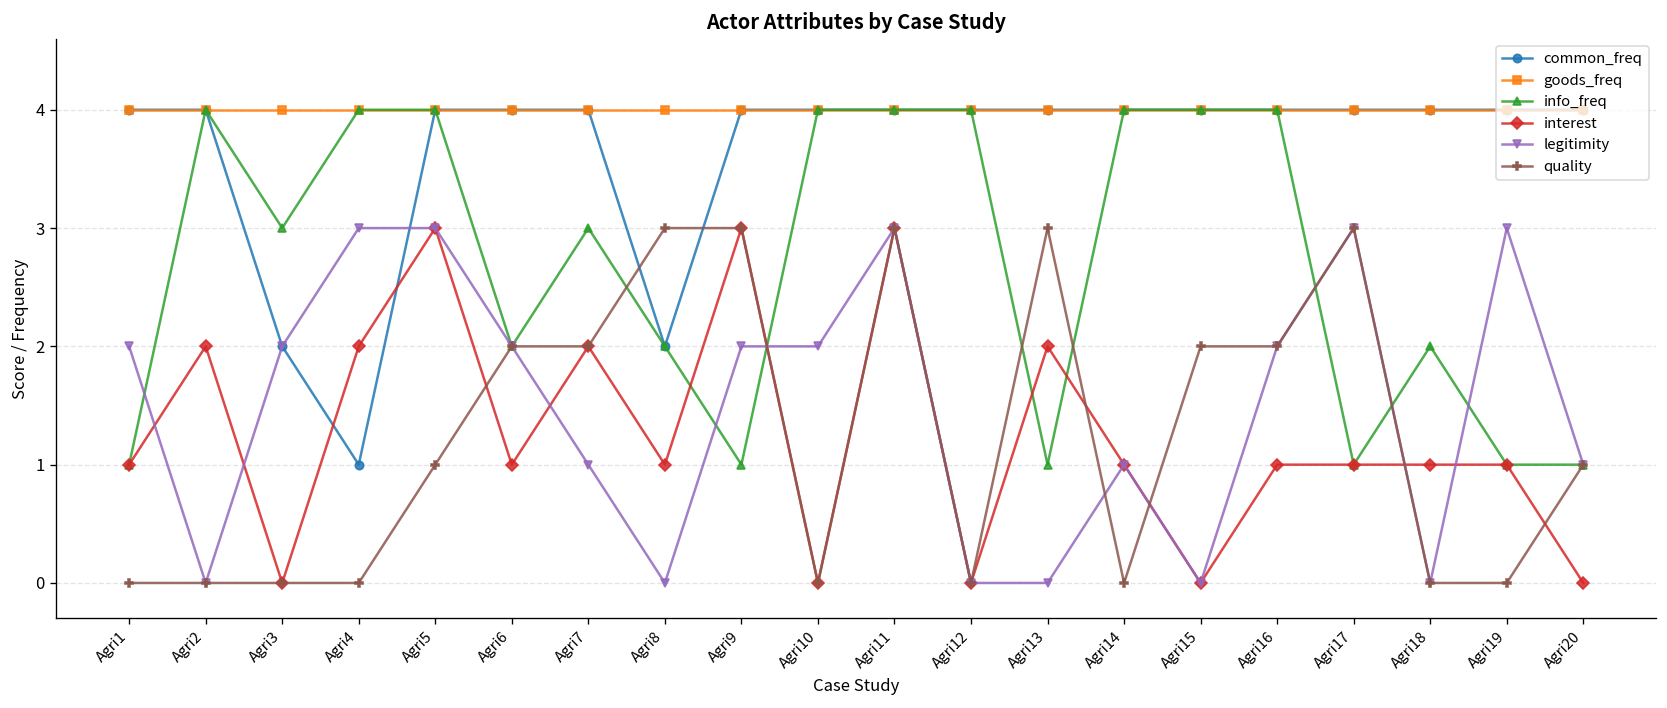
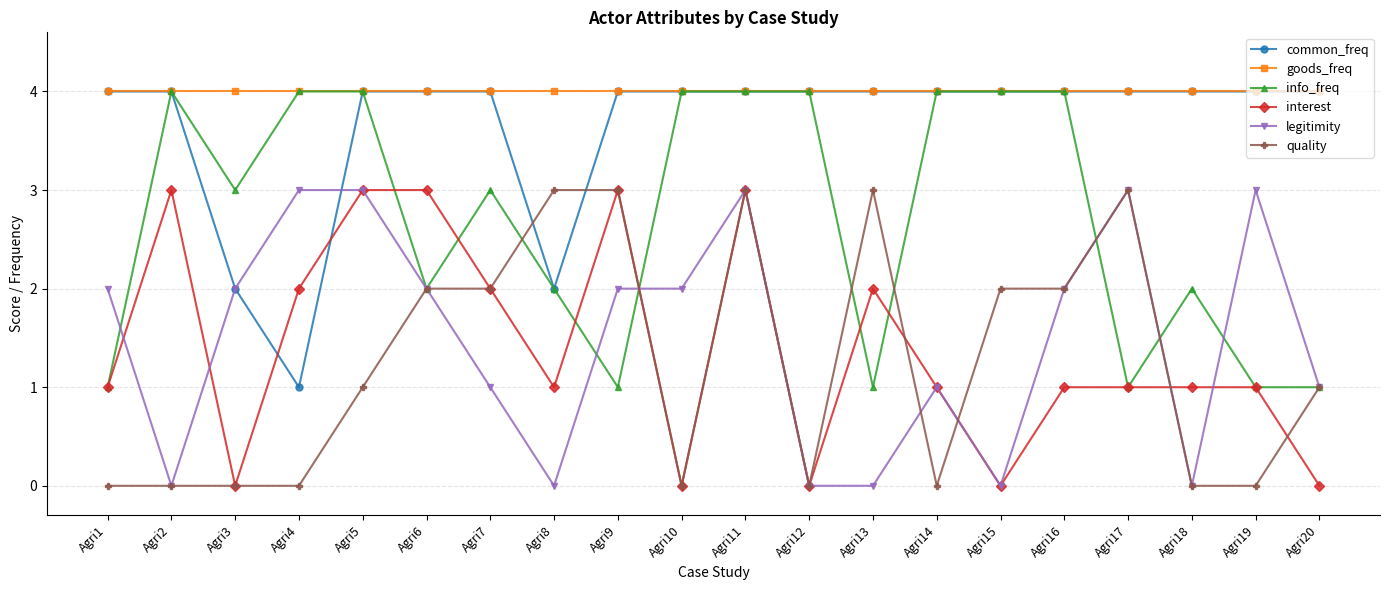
  {
    "common_freq": {
      "Agri4": 1
    },
    "goods_freq": {
      "Agri3": 4,
      "Agri8": 4
    },
    "info_freq": {
      "Agri3": 3,
      "Agri7": 3,
      "Agri9": 1,
      "Agri13": 1,
      "Agri18": 2
    },
    "interest": {
-     "Agri2": 2,
+     "Agri2": 3,
      "Agri4": 2,
-     "Agri6": 1,
+     "Agri6": 3,
      "Agri8": 1,
      "Agri13": 2,
      "Agri16": 1,
      "Agri18": 1,
      "Agri20": 0
    },
    "legitimity": {
      "Agri1": 2,
      "Agri4": 3,
      "Agri7": 1,
      "Agri8": 0,
      "Agri9": 2,
      "Agri10": 2,
      "Agri13": 0,
      "Agri19": 3
    },
    "quality": {
      "Agri1": 0,
      "Agri4": 0,
      "Agri5": 1,
      "Agri8": 3,
      "Agri13": 3,
      "Agri14": 0,
      "Agri15": 2,
      "Agri19": 0
    }
  }
